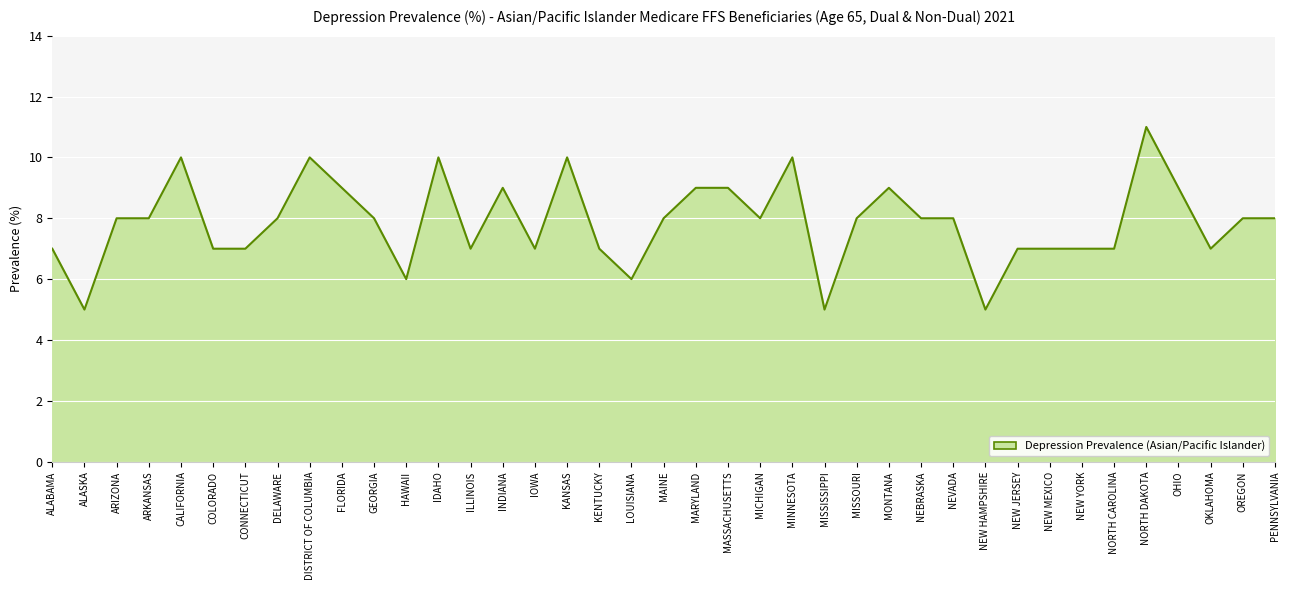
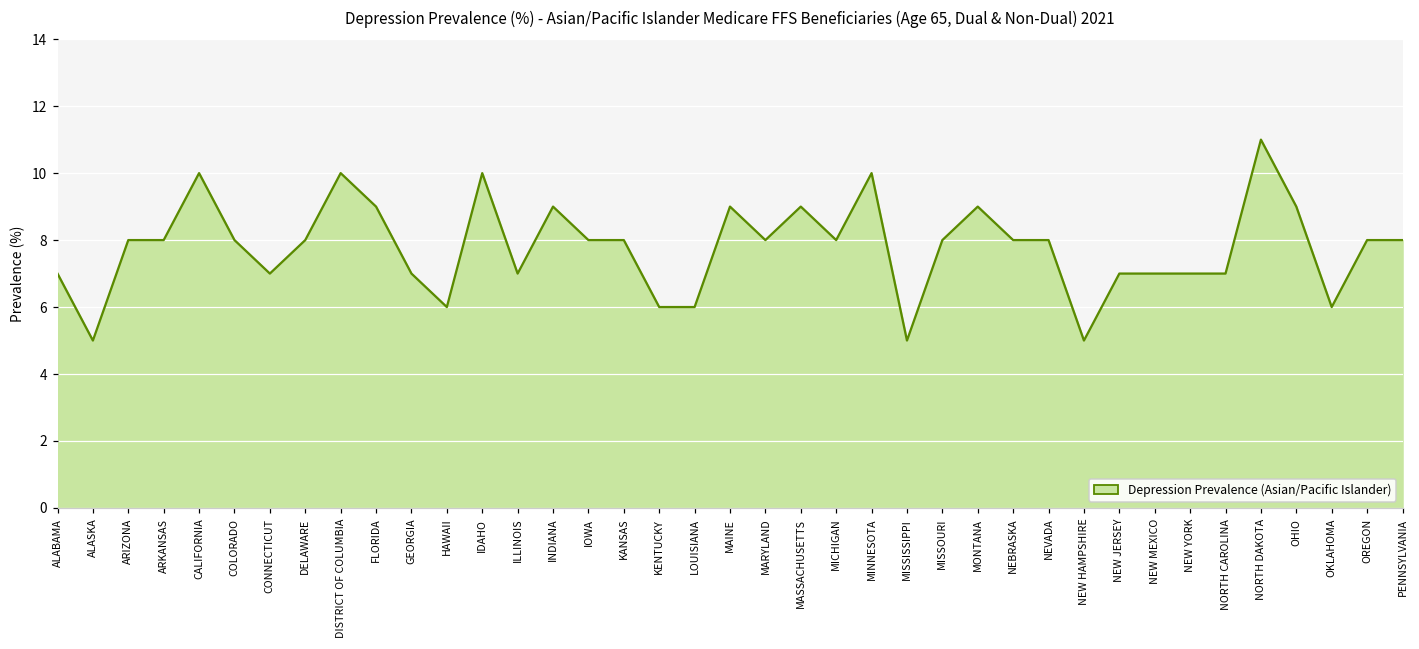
  {
    "ALABAMA": 7,
    "ALASKA": 5,
    "ARIZONA": 8,
    "ARKANSAS": 8,
    "CALIFORNIA": 10,
-   "COLORADO": 7,
+   "COLORADO": 8,
    "CONNECTICUT": 7,
    "DELAWARE": 8,
    "DISTRICT OF COLUMBIA": 10,
    "FLORIDA": 9,
-   "GEORGIA": 8,
+   "GEORGIA": 7,
    "HAWAII": 6,
    "IDAHO": 10,
    "ILLINOIS": 7,
    "INDIANA": 9,
-   "IOWA": 7,
-   "KANSAS": 10,
-   "KENTUCKY": 7,
+   "IOWA": 8,
+   "KANSAS": 8,
+   "KENTUCKY": 6,
    "LOUISIANA": 6,
-   "MAINE": 8,
-   "MARYLAND": 9,
+   "MAINE": 9,
+   "MARYLAND": 8,
    "MASSACHUSETTS": 9,
    "MICHIGAN": 8,
    "MINNESOTA": 10,
    "MISSISSIPPI": 5,
    "MISSOURI": 8,
    "MONTANA": 9,
    "NEBRASKA": 8,
    "NEVADA": 8,
    "NEW HAMPSHIRE": 5,
    "NEW JERSEY": 7,
    "NEW MEXICO": 7,
    "NEW YORK": 7,
    "NORTH CAROLINA": 7,
    "NORTH DAKOTA": 11,
    "OHIO": 9,
-   "OKLAHOMA": 7,
+   "OKLAHOMA": 6,
    "OREGON": 8,
    "PENNSYLVANIA": 8
  }
